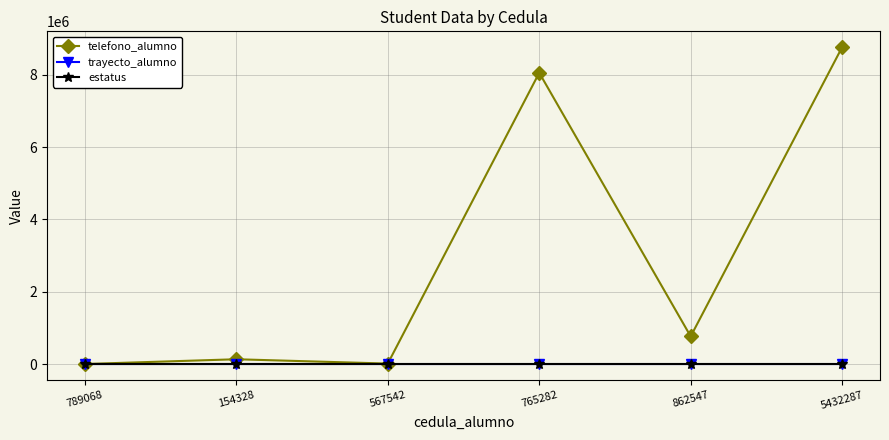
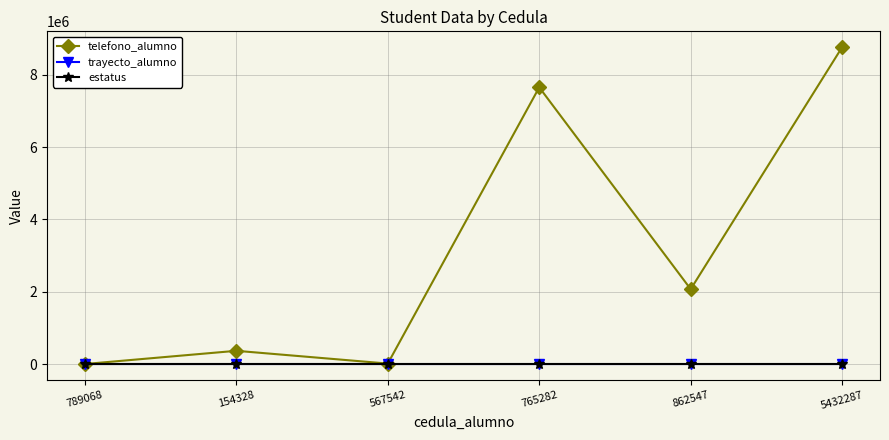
  {
    "telefono_alumno": {
-     "154328": 100000,
-     "765282": 8100000,
-     "862547": 800000,
+     "154328": 400000,
+     "765282": 7700000,
+     "862547": 2100000,
      "5432287": 8800000
    },
    "estatus": {
      "154328": 0,
      "765282": 0,
      "862547": 0,
      "5432287": 0
    }
  }
